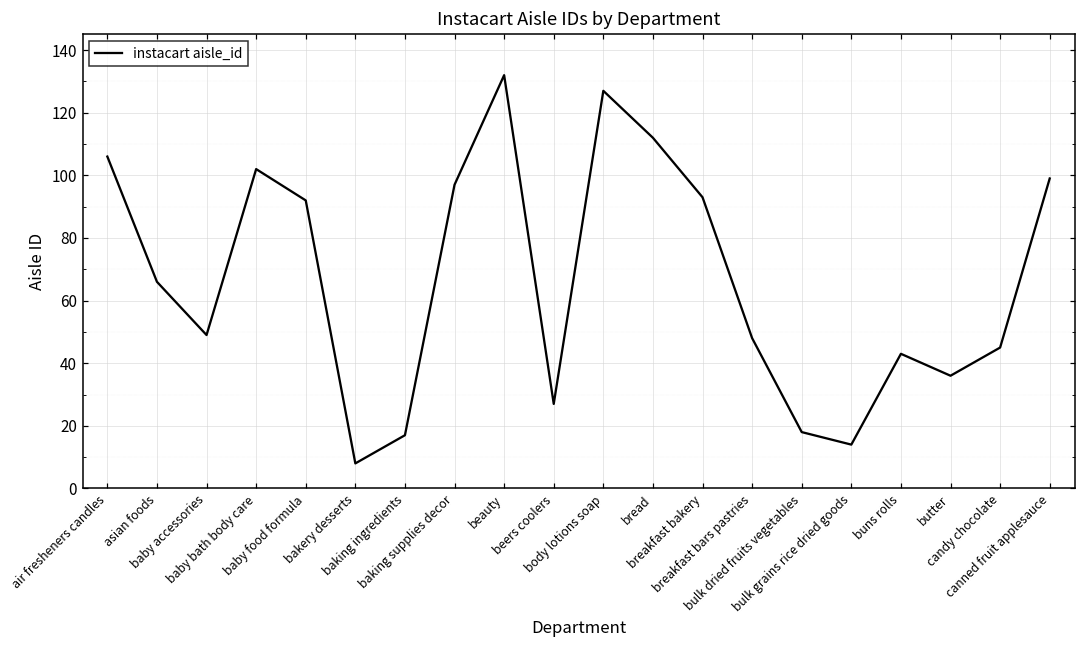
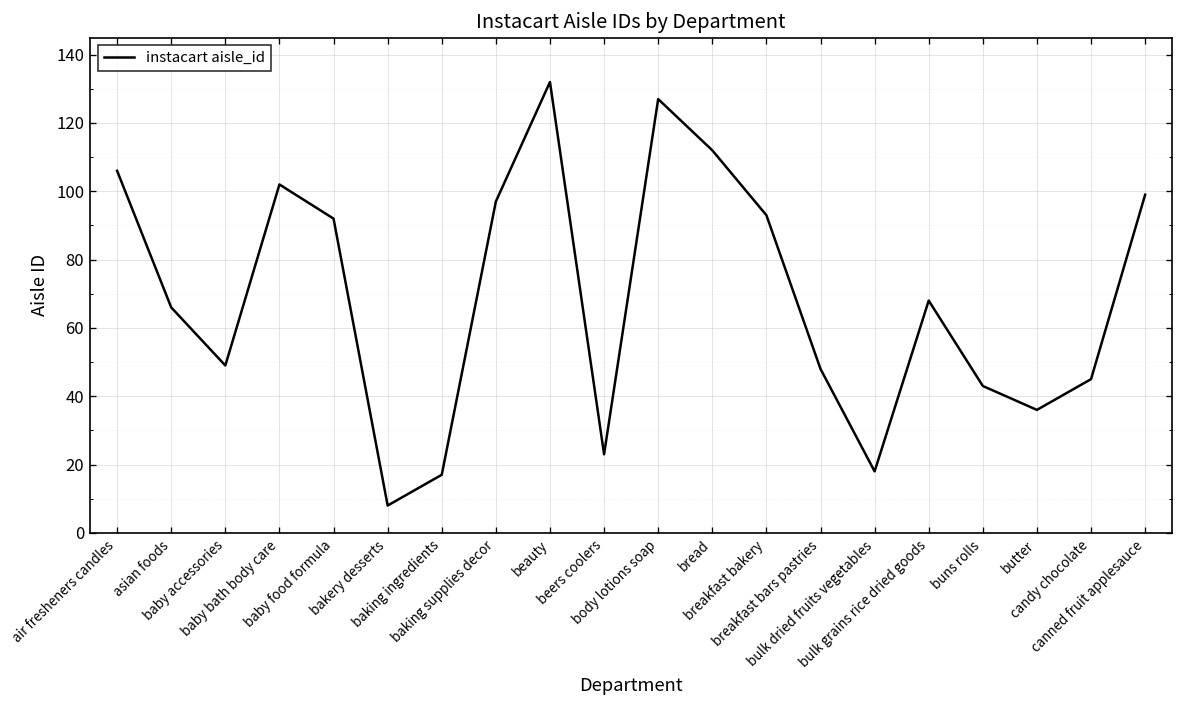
  {
    "air fresheners candles": 106,
    "asian foods": 66,
    "baby accessories": 49,
    "baby bath body care": 102,
    "baby food formula": 92,
    "bakery desserts": 8,
    "baking ingredients": 17,
    "baking supplies decor": 97,
    "beauty": 132,
-   "beers coolers": 27,
+   "beers coolers": 23,
    "body lotions soap": 127,
    "bread": 112,
    "breakfast bakery": 93,
    "breakfast bars pastries": 48,
    "bulk dried fruits vegetables": 18,
-   "bulk grains rice dried goods": 14,
+   "bulk grains rice dried goods": 68,
    "buns rolls": 43,
    "butter": 36,
    "candy chocolate": 45,
    "canned fruit applesauce": 99
  }
